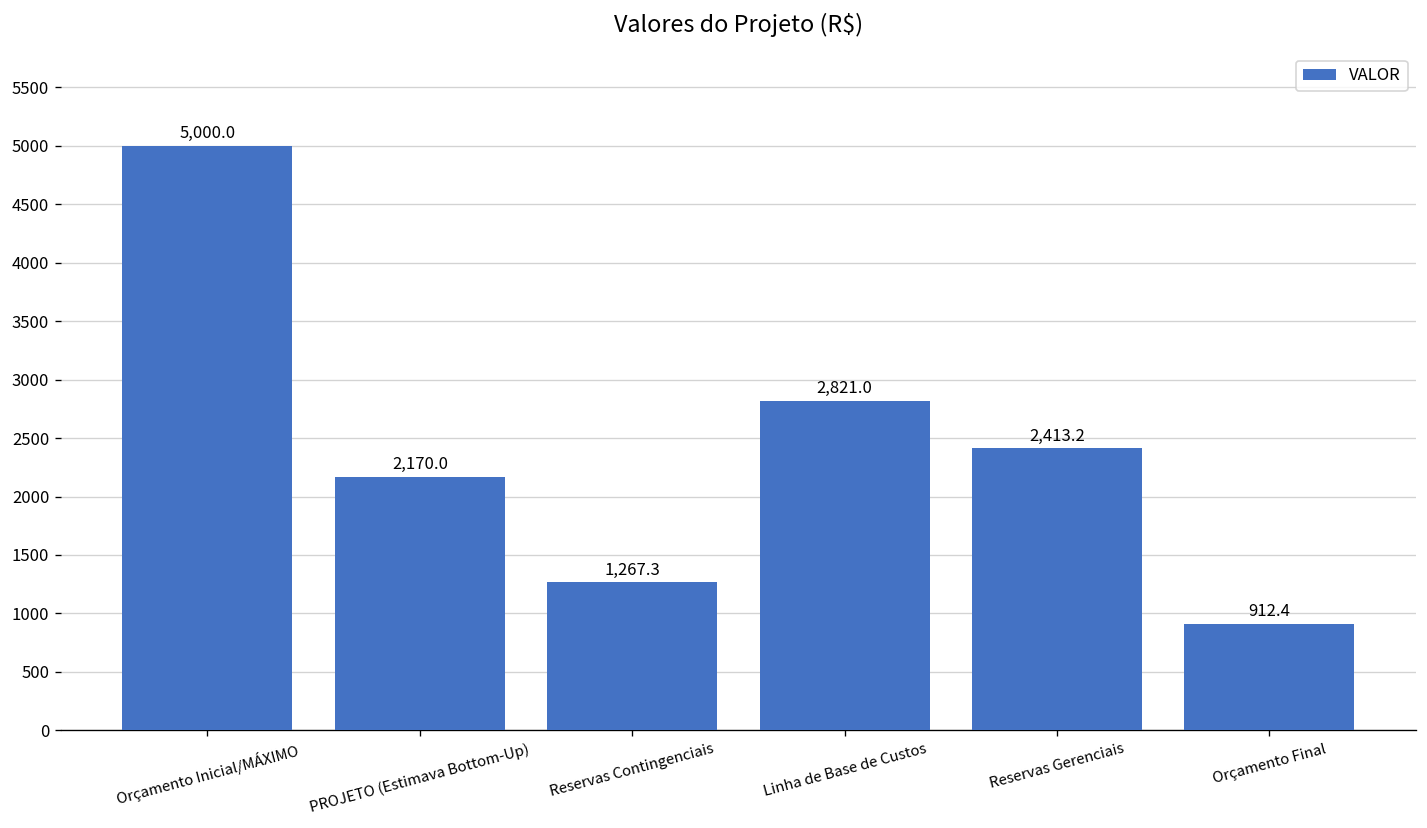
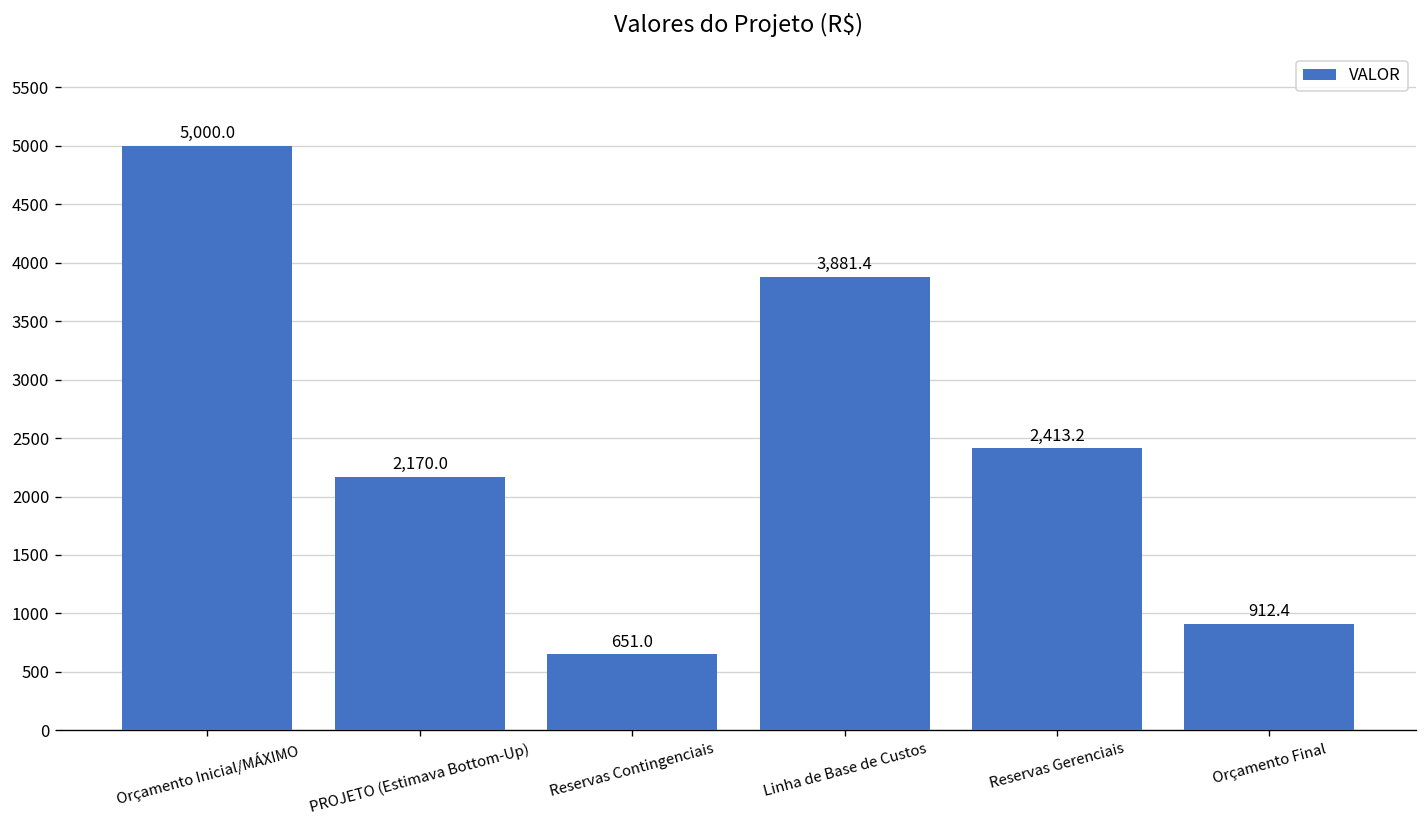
  {
    "Orçamento Inicial/MÁXIMO": "5,000.0",
    "PROJETO (Estimava Bottom-Up)": "2,170.0",
-   "Reservas Contingenciais": "1,267.3",
-   "Linha de Base de Custos": "2,821.0",
+   "Reservas Contingenciais": "651.0",
+   "Linha de Base de Custos": "3,881.4",
    "Reservas Gerenciais": "2,413.2",
    "Orçamento Final": "912.4"
  }
